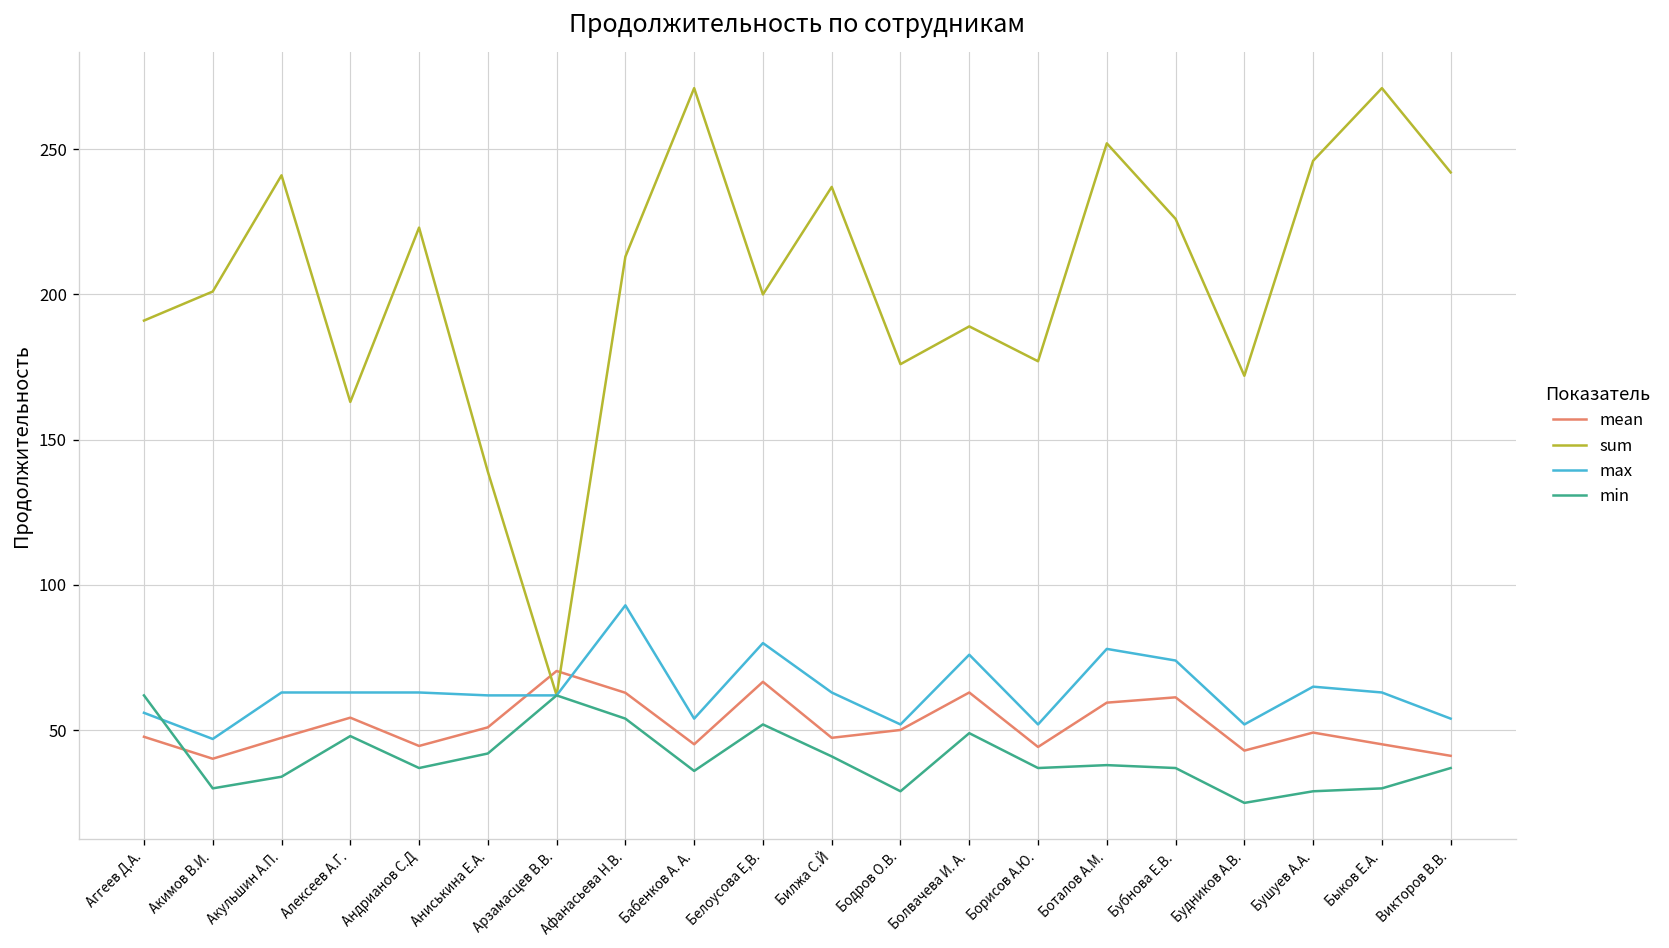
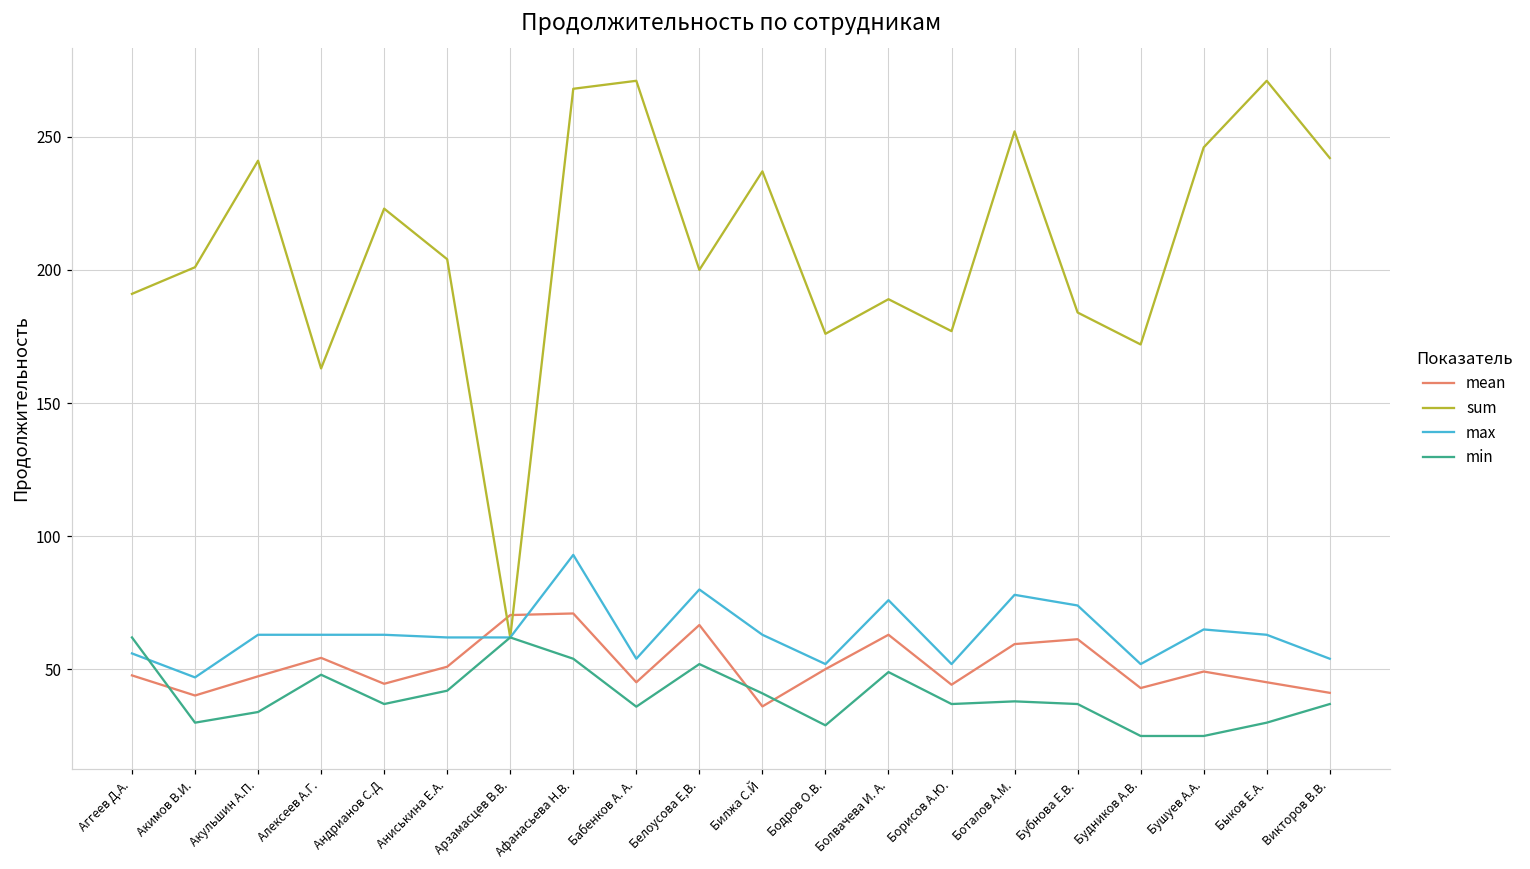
  {
    "mean": {
      "Аггеев Д.А.": 48,
      "Акимов В.И.": 40,
      "Акульшин А.П.": 47,
      "Алексеев А.Г.": 54,
      "Андрианов С.Д": 45,
      "Аниськина Е.А.": 51,
      "Арзамасцев В.В.": 70,
-     "Афанасьева Н.В.": 63,
+     "Афанасьева Н.В.": 71,
      "Бабенков А. А.": 45,
      "Белоусова Е,В.": 67,
-     "Билжа С.Й": 47,
+     "Билжа С.Й": 36,
      "Бодров О.В.": 50,
      "Болвачева И. А.": 63,
      "Борисов А.Ю.": 44,
      "Боталов А.М.": 60,
      "Бубнова Е.В.": 61,
      "Будников А.В.": 43,
      "Бушуев А.А.": 49,
      "Быков Е.А.": 45,
      "Викторов В.В.": 41
    },
    "sum": {
      "Аггеев Д.А.": 191,
      "Акимов В.И.": 201,
      "Акульшин А.П.": 241,
      "Алексеев А.Г.": 163,
      "Андрианов С.Д": 223,
-     "Аниськина Е.А.": 139,
-     "Афанасьева Н.В.": 213,
+     "Аниськина Е.А.": 204,
+     "Афанасьева Н.В.": 268,
      "Бабенков А. А.": 271,
      "Белоусова Е,В.": 200,
      "Билжа С.Й": 237,
      "Бодров О.В.": 176,
      "Болвачева И. А.": 189,
      "Борисов А.Ю.": 177,
      "Боталов А.М.": 252,
-     "Бубнова Е.В.": 226,
+     "Бубнова Е.В.": 184,
      "Будников А.В.": 172,
      "Бушуев А.А.": 246,
      "Быков Е.А.": 271,
      "Викторов В.В.": 242
    },
    "max": {
      "Аггеев Д.А.": 56,
      "Акимов В.И.": 47,
      "Акульшин А.П.": 63,
      "Алексеев А.Г.": 63,
      "Андрианов С.Д": 63,
      "Аниськина Е.А.": 62,
      "Афанасьева Н.В.": 93,
      "Бабенков А. А.": 54,
      "Белоусова Е,В.": 80,
      "Билжа С.Й": 63,
      "Бодров О.В.": 52,
      "Болвачева И. А.": 76,
      "Борисов А.Ю.": 52,
      "Боталов А.М.": 78,
      "Бубнова Е.В.": 74,
      "Будников А.В.": 52,
      "Бушуев А.А.": 65,
      "Быков Е.А.": 63,
      "Викторов В.В.": 54
    },
    "min": {
      "Аггеев Д.А.": 62,
      "Акимов В.И.": 30,
      "Акульшин А.П.": 34,
      "Алексеев А.Г.": 48,
      "Андрианов С.Д": 37,
      "Аниськина Е.А.": 42,
      "Афанасьева Н.В.": 54,
      "Бабенков А. А.": 36,
      "Белоусова Е,В.": 52,
      "Билжа С.Й": 41,
      "Бодров О.В.": 29,
      "Болвачева И. А.": 49,
      "Борисов А.Ю.": 37,
      "Боталов А.М.": 38,
      "Бубнова Е.В.": 37,
      "Будников А.В.": 25,
-     "Бушуев А.А.": 29,
+     "Бушуев А.А.": 25,
      "Быков Е.А.": 30,
      "Викторов В.В.": 37
    }
  }
